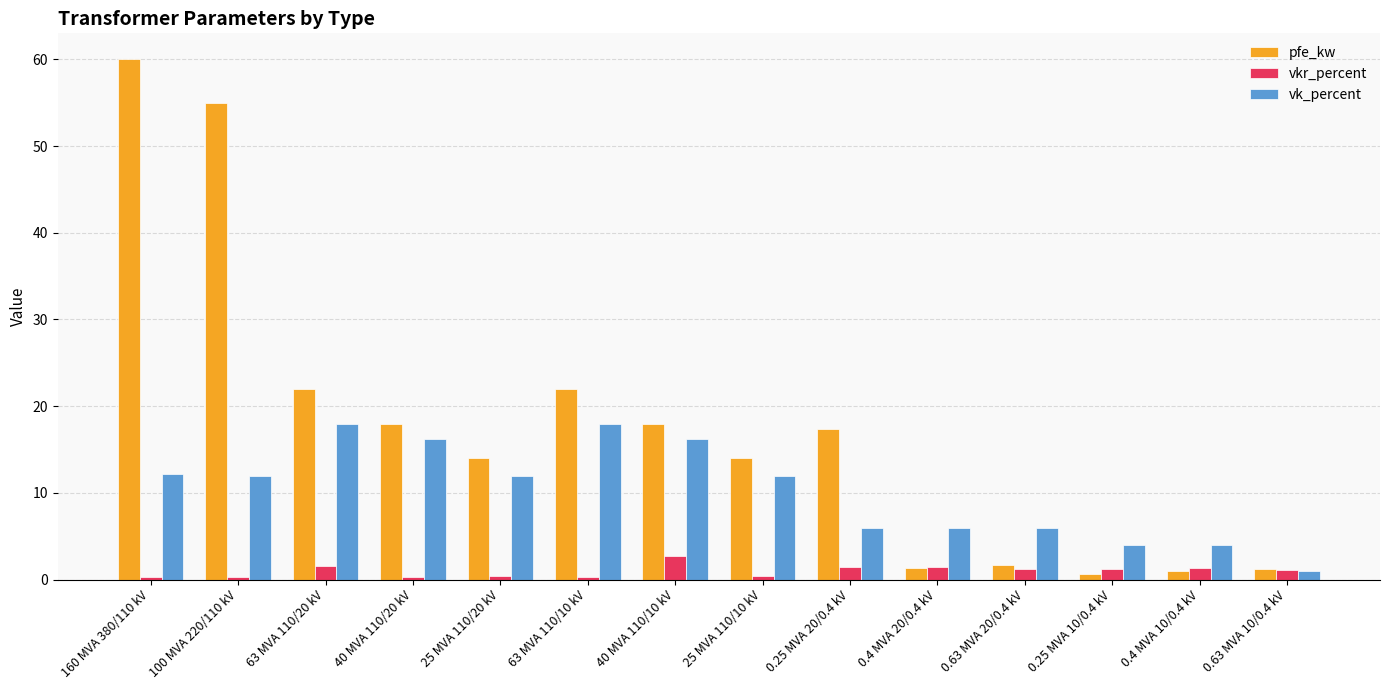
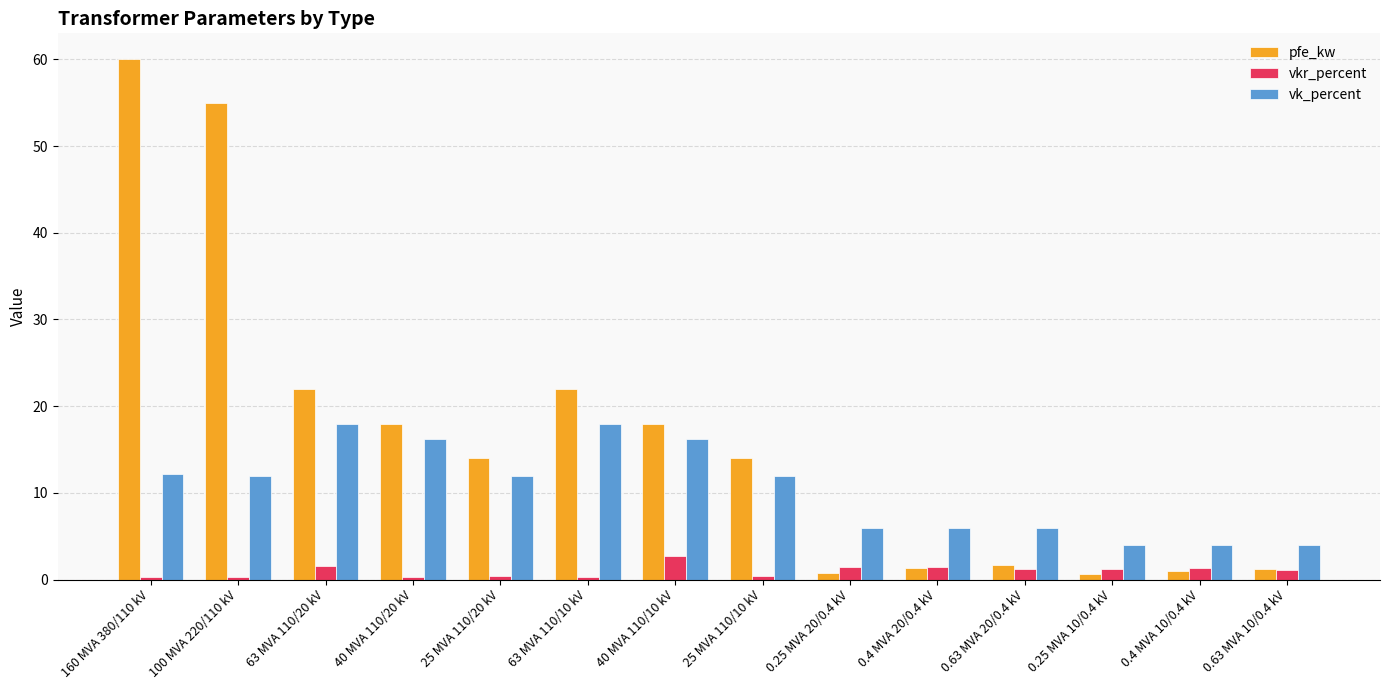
  {
    "pfe_kw": {
      "160 MVA 380/110 kV": 60,
      "100 MVA 220/110 kV": 55,
      "63 MVA 110/20 kV": 22,
      "40 MVA 110/20 kV": 18,
      "25 MVA 110/20 kV": 14,
      "63 MVA 110/10 kV": 22,
      "40 MVA 110/10 kV": 18,
      "25 MVA 110/10 kV": 14,
-     "0.25 MVA 20/0.4 kV": 17,
+     "0.25 MVA 20/0.4 kV": 1,
      "0.4 MVA 20/0.4 kV": 1,
      "0.63 MVA 20/0.4 kV": 2,
      "0.25 MVA 10/0.4 kV": 1,
      "0.4 MVA 10/0.4 kV": 1,
      "0.63 MVA 10/0.4 kV": 1
    },
    "vkr_percent": {
      "63 MVA 110/20 kV": 2,
      "40 MVA 110/20 kV": 0,
      "25 MVA 110/20 kV": 0,
      "63 MVA 110/10 kV": 0,
      "40 MVA 110/10 kV": 3,
      "25 MVA 110/10 kV": 0,
      "0.25 MVA 20/0.4 kV": 1,
      "0.4 MVA 20/0.4 kV": 1,
      "0.63 MVA 20/0.4 kV": 1,
      "0.25 MVA 10/0.4 kV": 1,
      "0.4 MVA 10/0.4 kV": 1,
      "0.63 MVA 10/0.4 kV": 1
    },
    "vk_percent": {
      "160 MVA 380/110 kV": 12,
      "100 MVA 220/110 kV": 12,
      "63 MVA 110/20 kV": 18,
      "40 MVA 110/20 kV": 16,
      "25 MVA 110/20 kV": 12,
      "63 MVA 110/10 kV": 18,
      "40 MVA 110/10 kV": 16,
      "25 MVA 110/10 kV": 12,
      "0.25 MVA 20/0.4 kV": 6,
      "0.4 MVA 20/0.4 kV": 6,
      "0.63 MVA 20/0.4 kV": 6,
      "0.25 MVA 10/0.4 kV": 4,
      "0.4 MVA 10/0.4 kV": 4,
-     "0.63 MVA 10/0.4 kV": 1
+     "0.63 MVA 10/0.4 kV": 4
    }
  }
